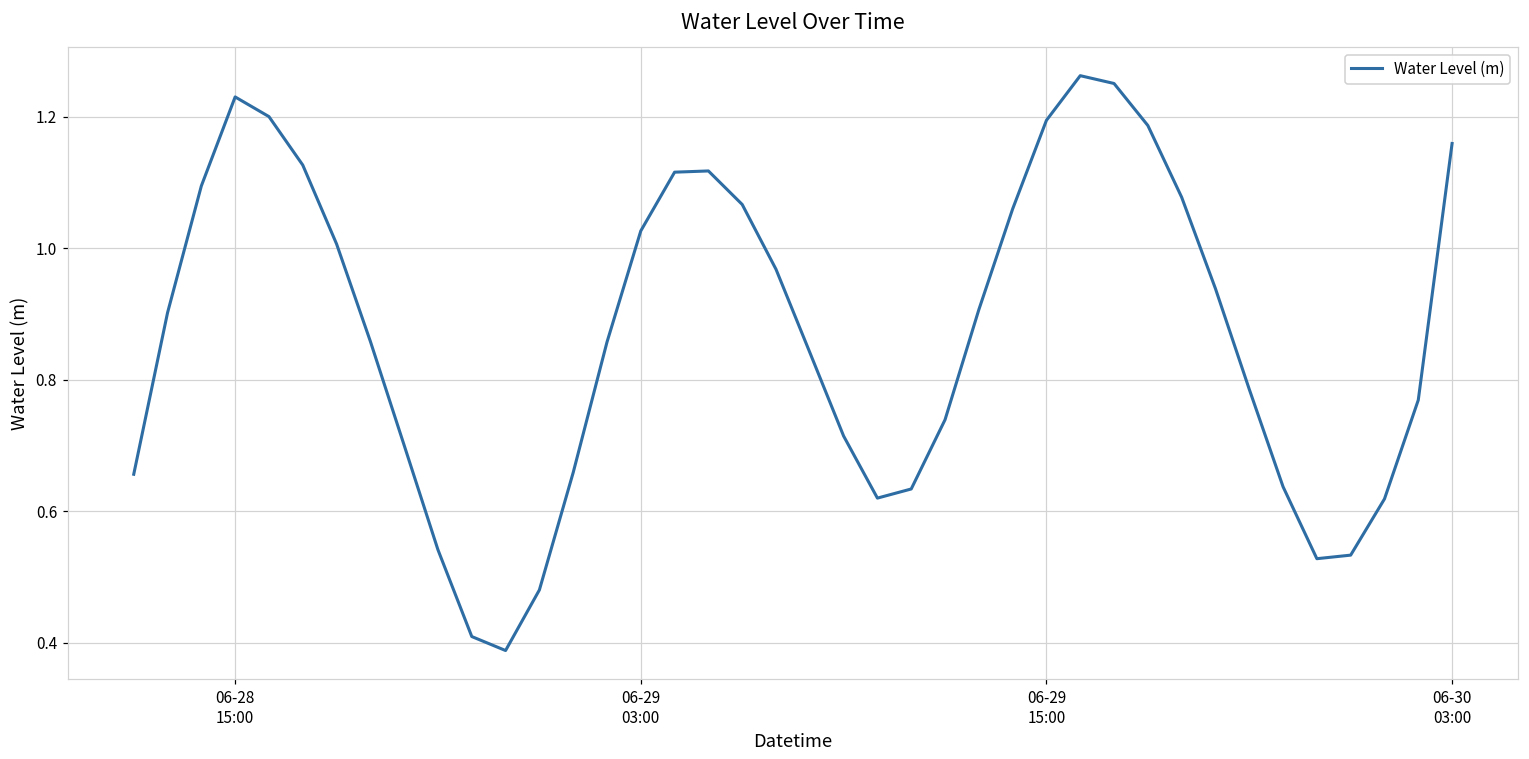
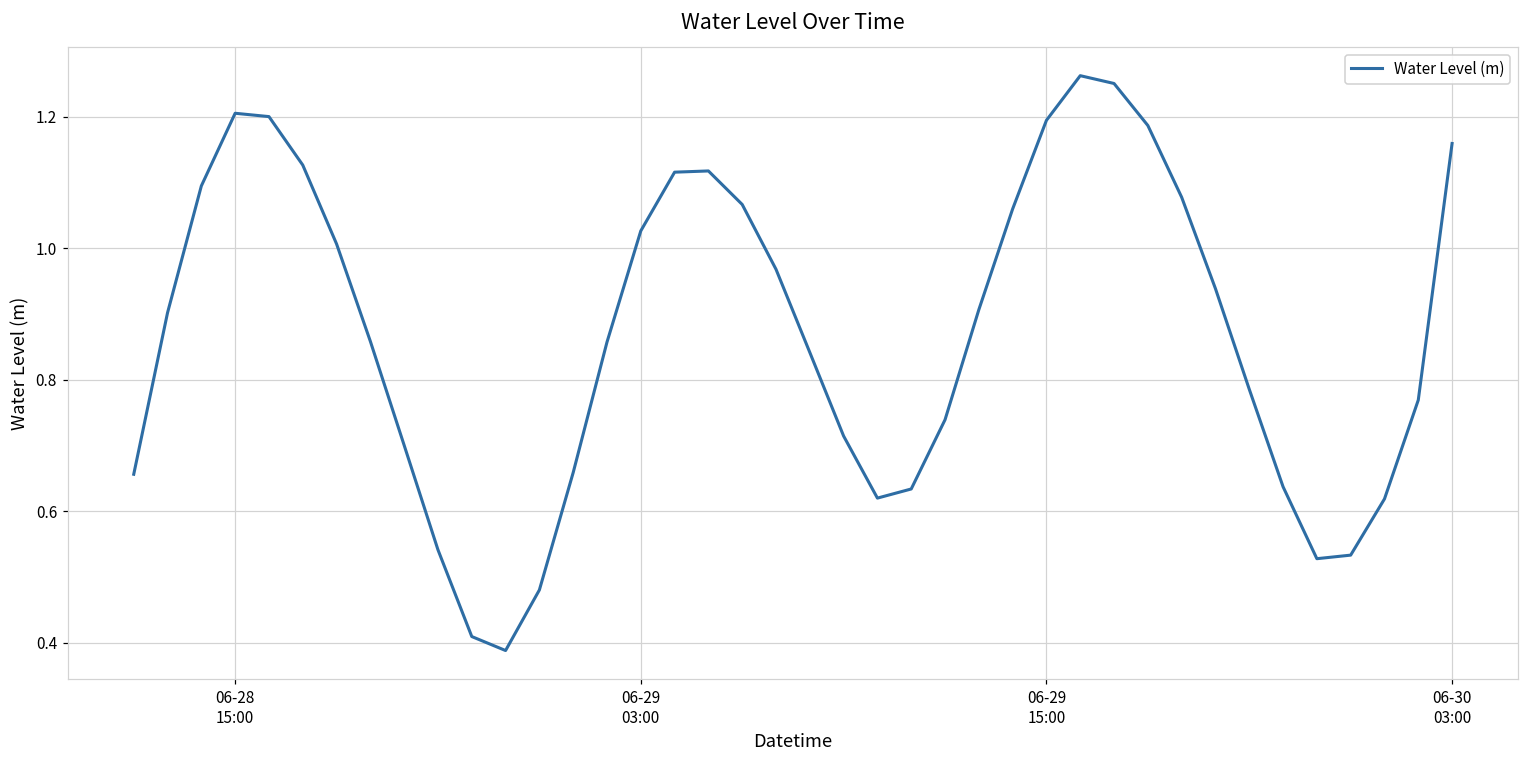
  {
-   "06-28 15:00": 1.23,
+   "06-28 15:00": 1.21,
    "06-29 03:00": 1.03,
    "06-29 15:00": 1.19,
    "06-30 03:00": 1.16
  }
